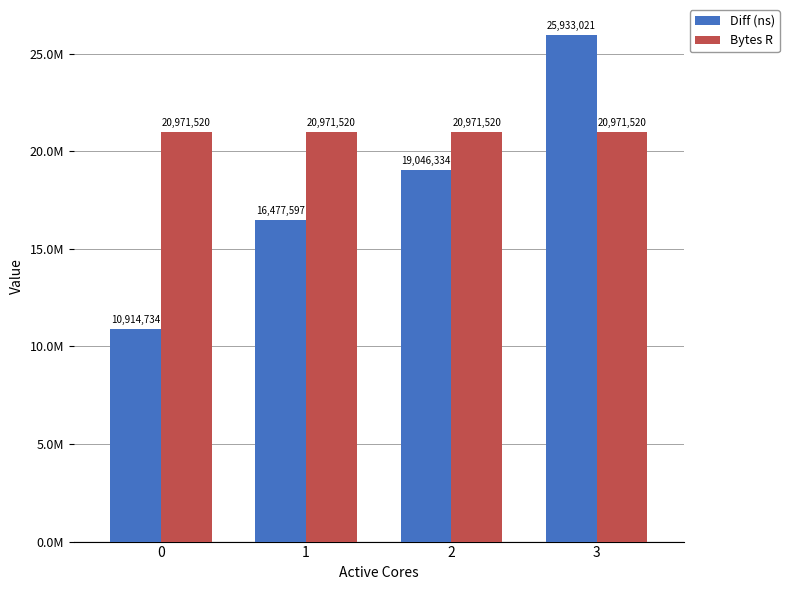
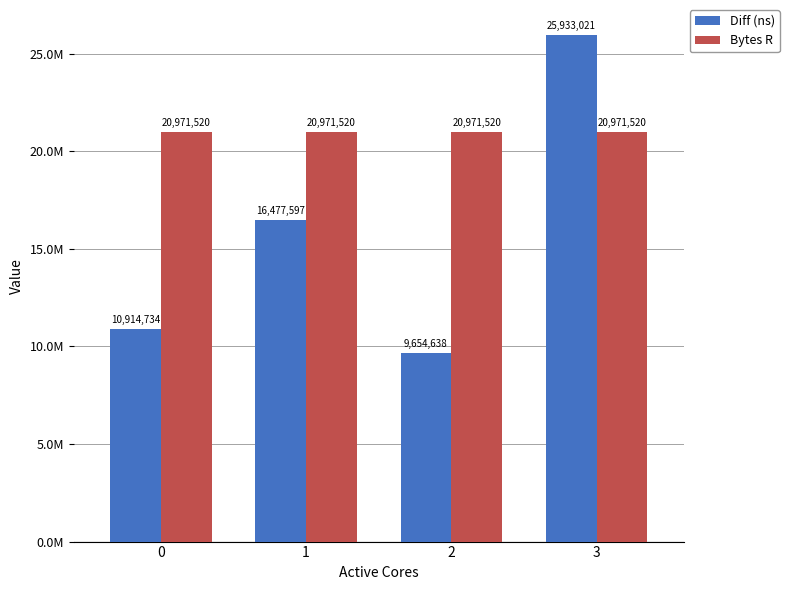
  {
    "Diff (ns)": {
      "0": "10,914,734",
      "1": "16,477,597",
-     "2": "19,046,334",
+     "2": "9,654,638",
      "3": "25,933,021"
    },
    "Bytes R": {
      "0": "20,971,520",
      "1": "20,971,520",
      "2": "20,971,520",
      "3": "20,971,520"
    }
  }
